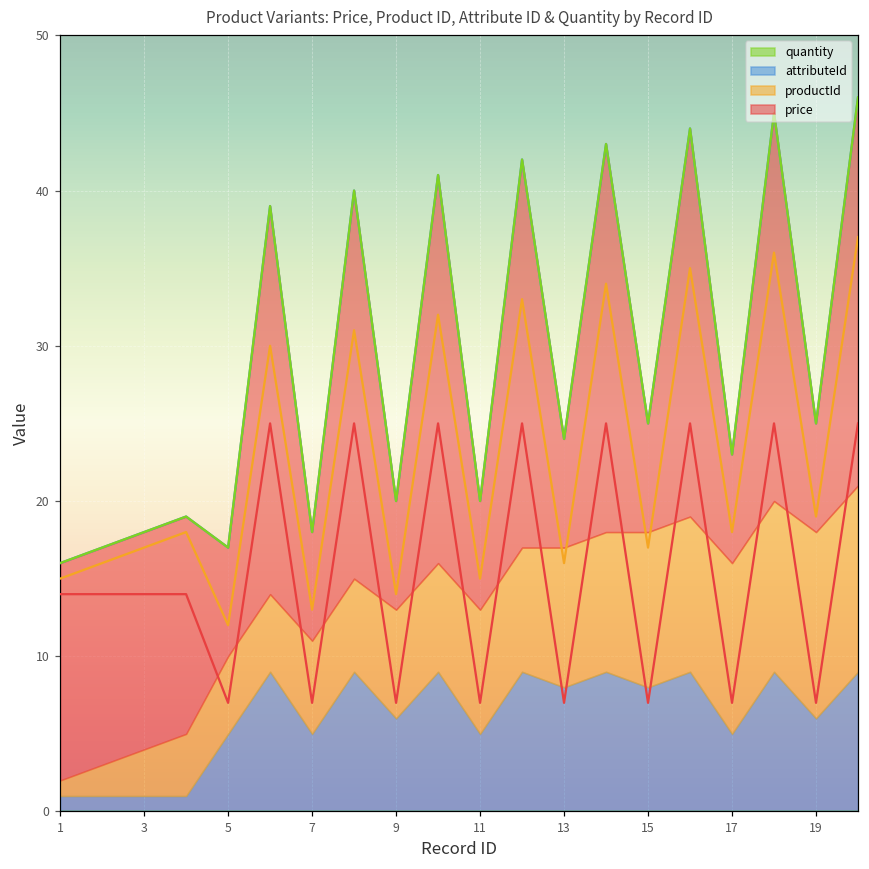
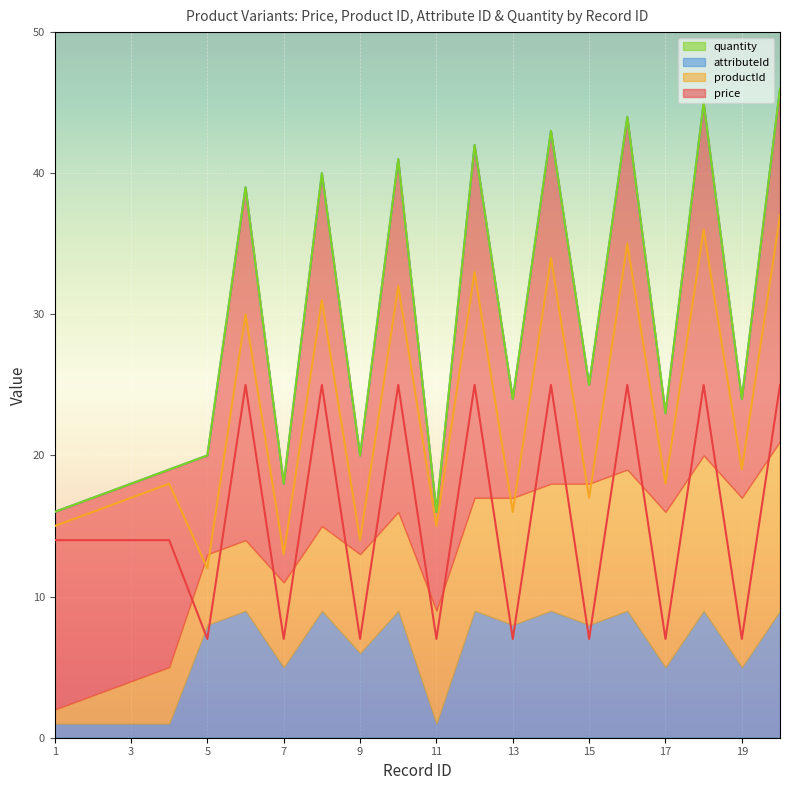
  {
    "quantity": {
      "1": 0,
      "3": 0,
      "5": 0,
      "7": 0,
      "9": 0,
      "11": 0,
      "13": 0,
      "15": 0,
      "17": 0,
      "19": 0
    },
    "attributeId": {
      "1": 1,
      "3": 1,
-     "5": 5,
+     "5": 8,
      "7": 5,
      "9": 6,
-     "11": 5,
+     "11": 1,
      "13": 8,
      "15": 8,
      "17": 5,
-     "19": 6
+     "19": 5
    }
  }
